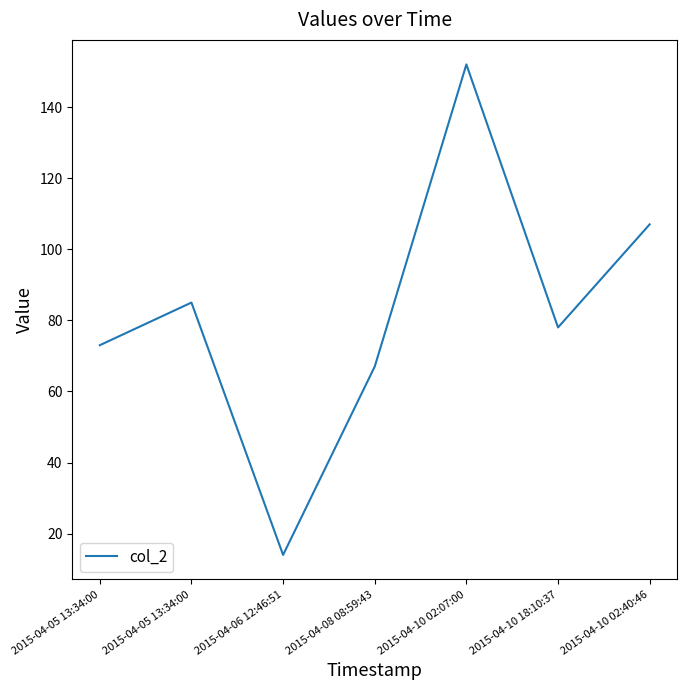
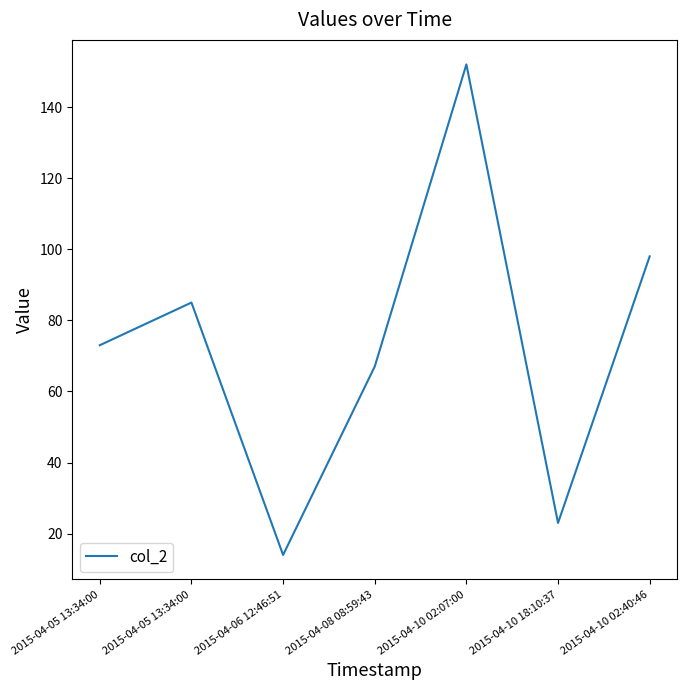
  {
    "2015-04-06 12:46:51": 14,
    "2015-04-08 08:59:43": 67,
    "2015-04-10 02:07:00": 152,
-   "2015-04-10 18:10:37": 78,
-   "2015-04-10 02:40:46": 107
+   "2015-04-10 18:10:37": 23,
+   "2015-04-10 02:40:46": 98
  }
